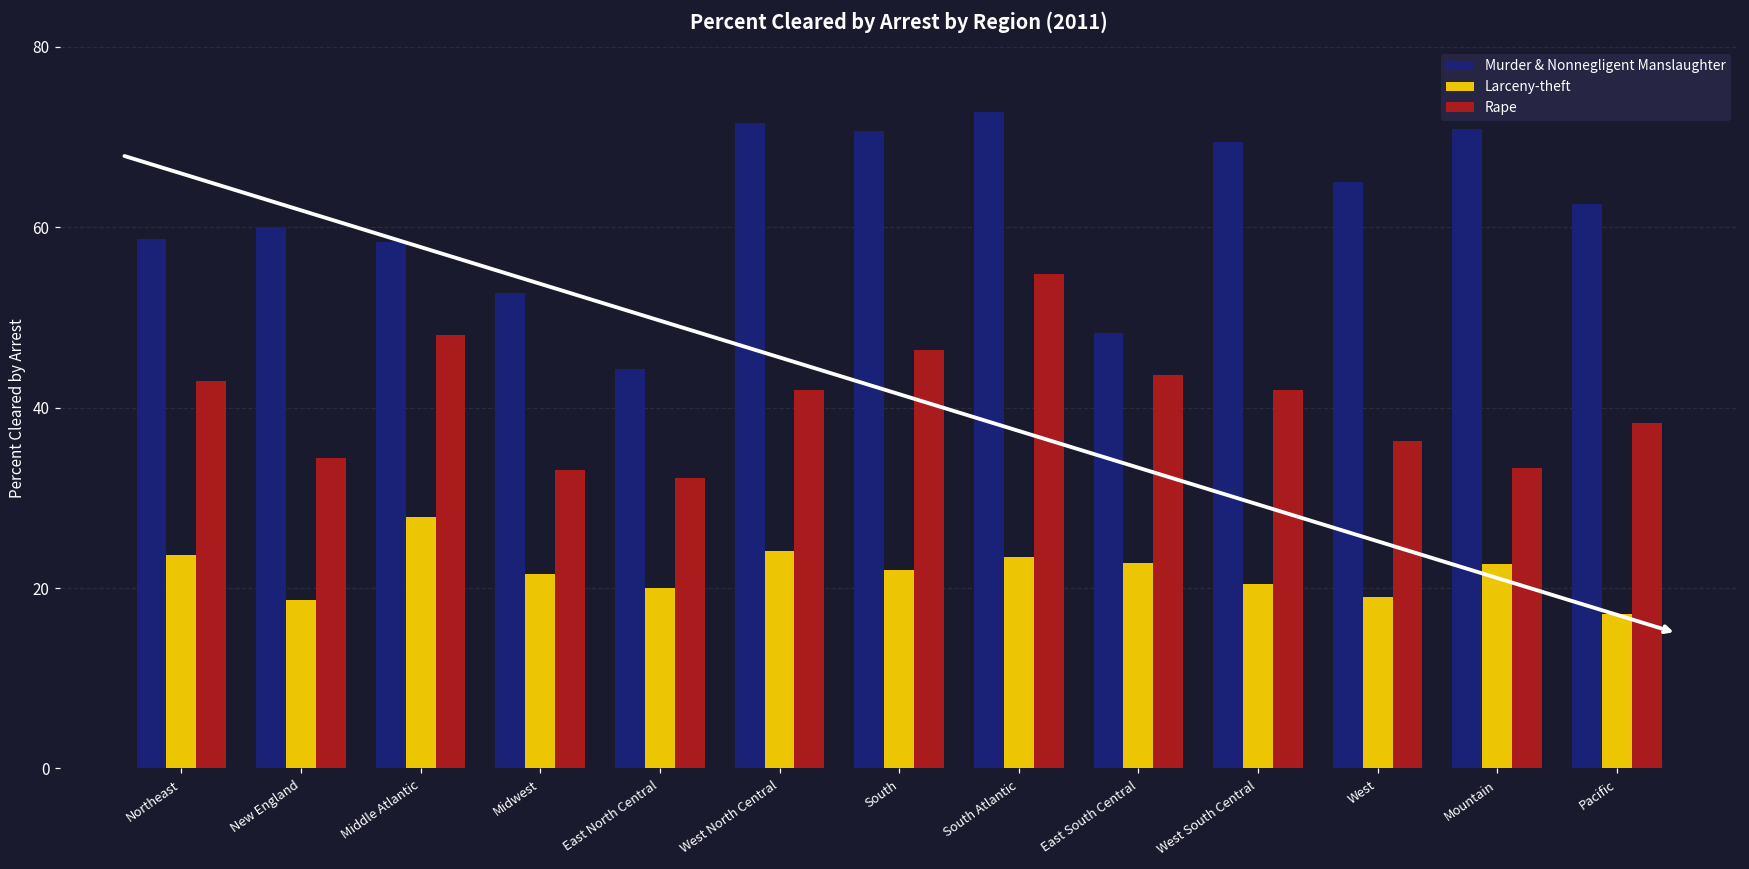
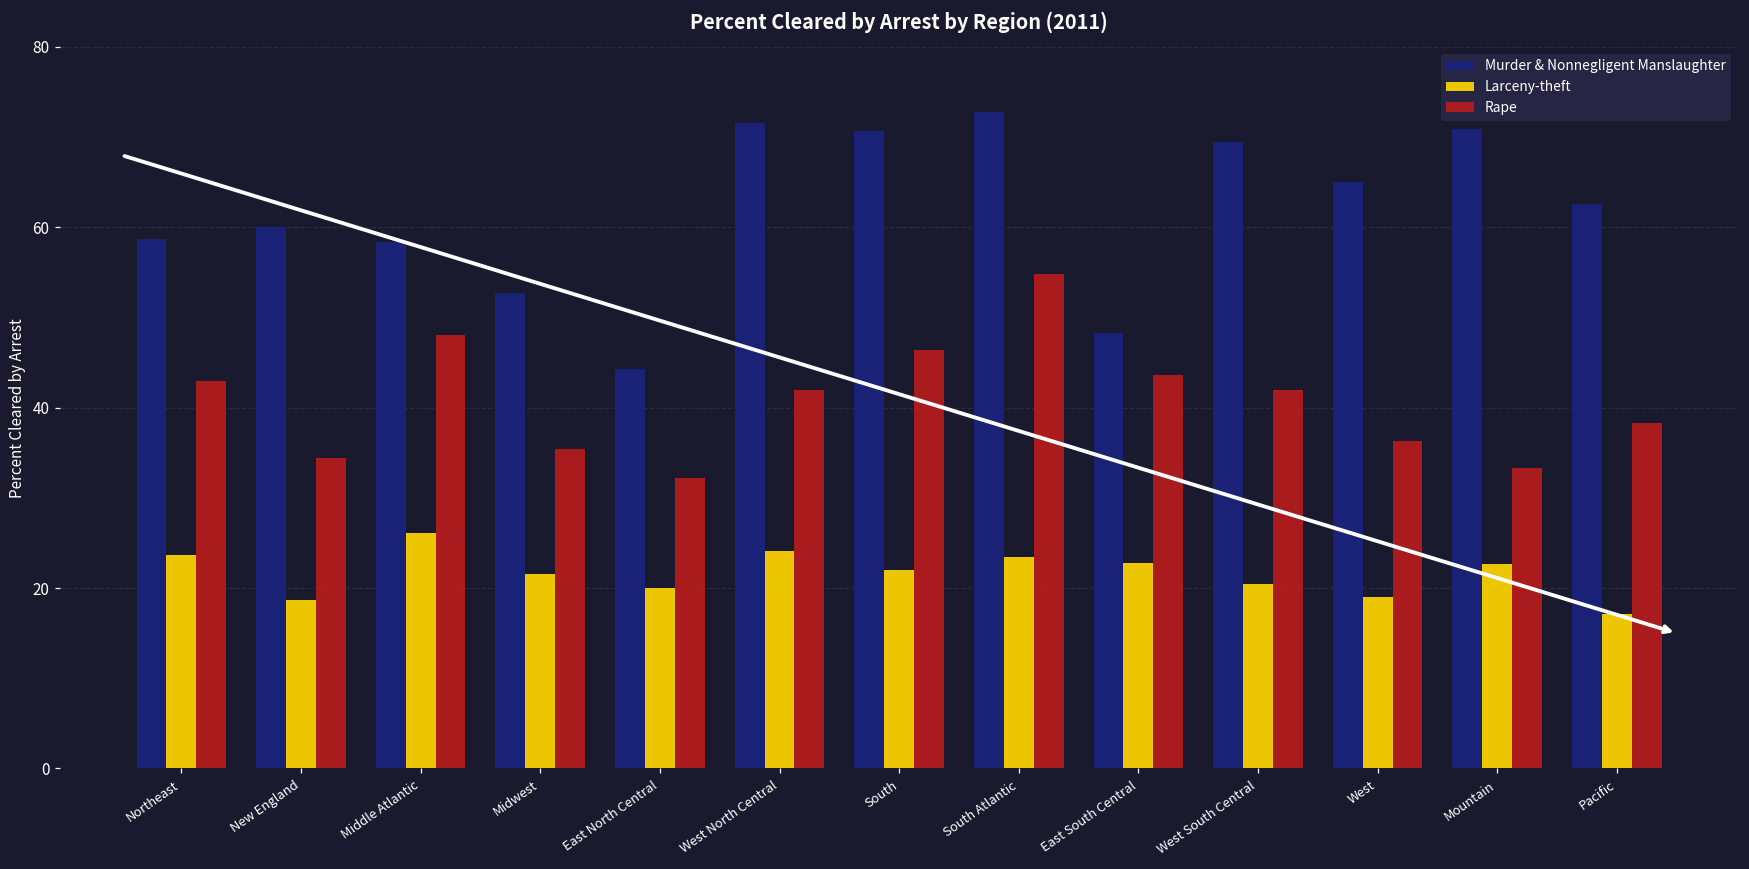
  {
    "Murder & Nonnegligent Manslaughter": {
      "Northeast": 59,
      "New England": 60,
      "Middle Atlantic": 58,
      "Midwest": 53,
      "East North Central": 44,
      "West North Central": 72,
      "South": 71,
      "South Atlantic": 73,
      "East South Central": 48,
      "West South Central": 70,
      "West": 65,
      "Mountain": 71,
      "Pacific": 63
    },
    "Larceny-theft": {
      "Northeast": 24,
      "New England": 19,
-     "Middle Atlantic": 28,
+     "Middle Atlantic": 26,
      "Midwest": 22,
      "East North Central": 20,
      "West North Central": 24,
      "South": 22,
      "South Atlantic": 24,
      "East South Central": 23,
      "West South Central": 21,
      "West": 19,
      "Mountain": 23,
      "Pacific": 17
    },
    "Rape": {
      "Northeast": 43,
      "New England": 34,
      "Middle Atlantic": 48,
-     "Midwest": 33,
+     "Midwest": 35,
      "East North Central": 32,
      "West North Central": 42,
      "South": 46,
      "South Atlantic": 55,
      "East South Central": 44,
      "West South Central": 42,
      "West": 36,
      "Mountain": 33,
      "Pacific": 38
    }
  }
